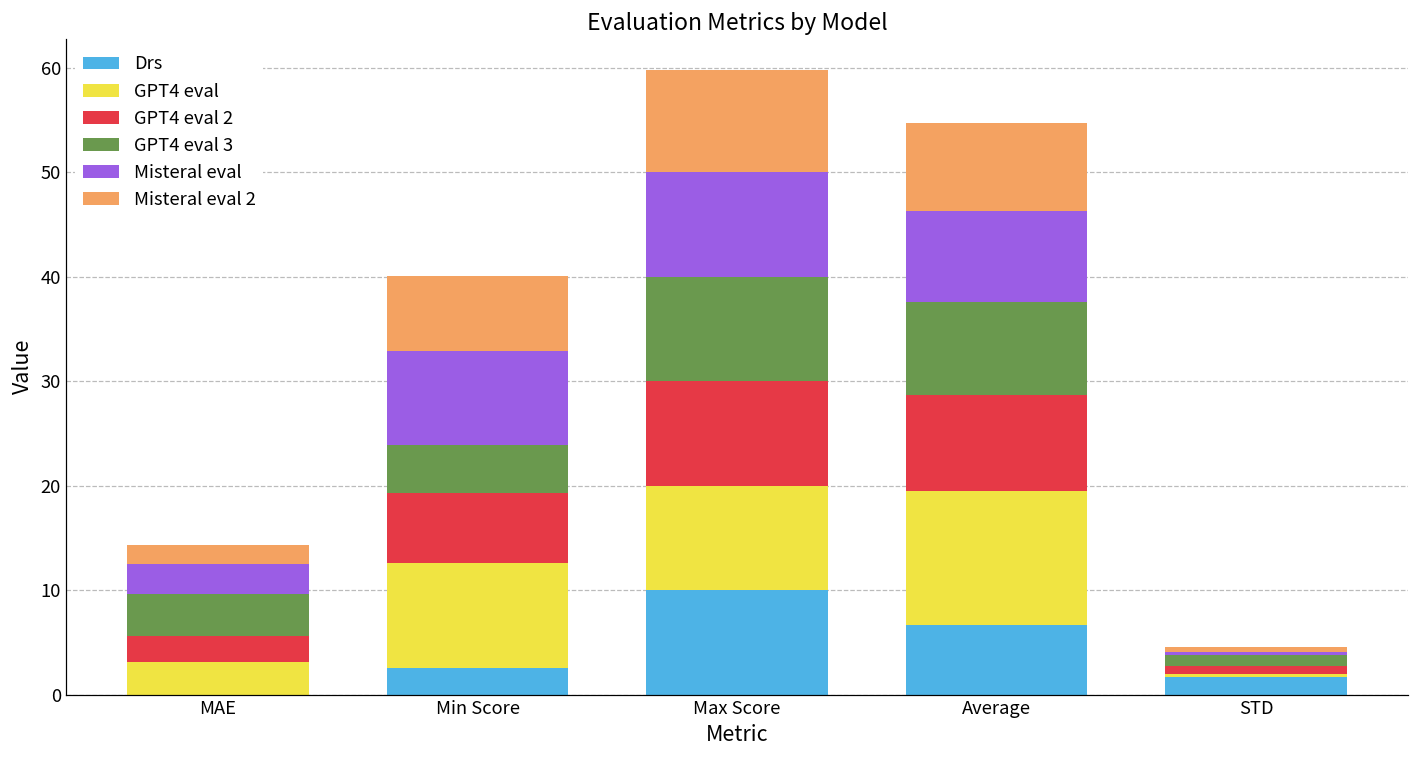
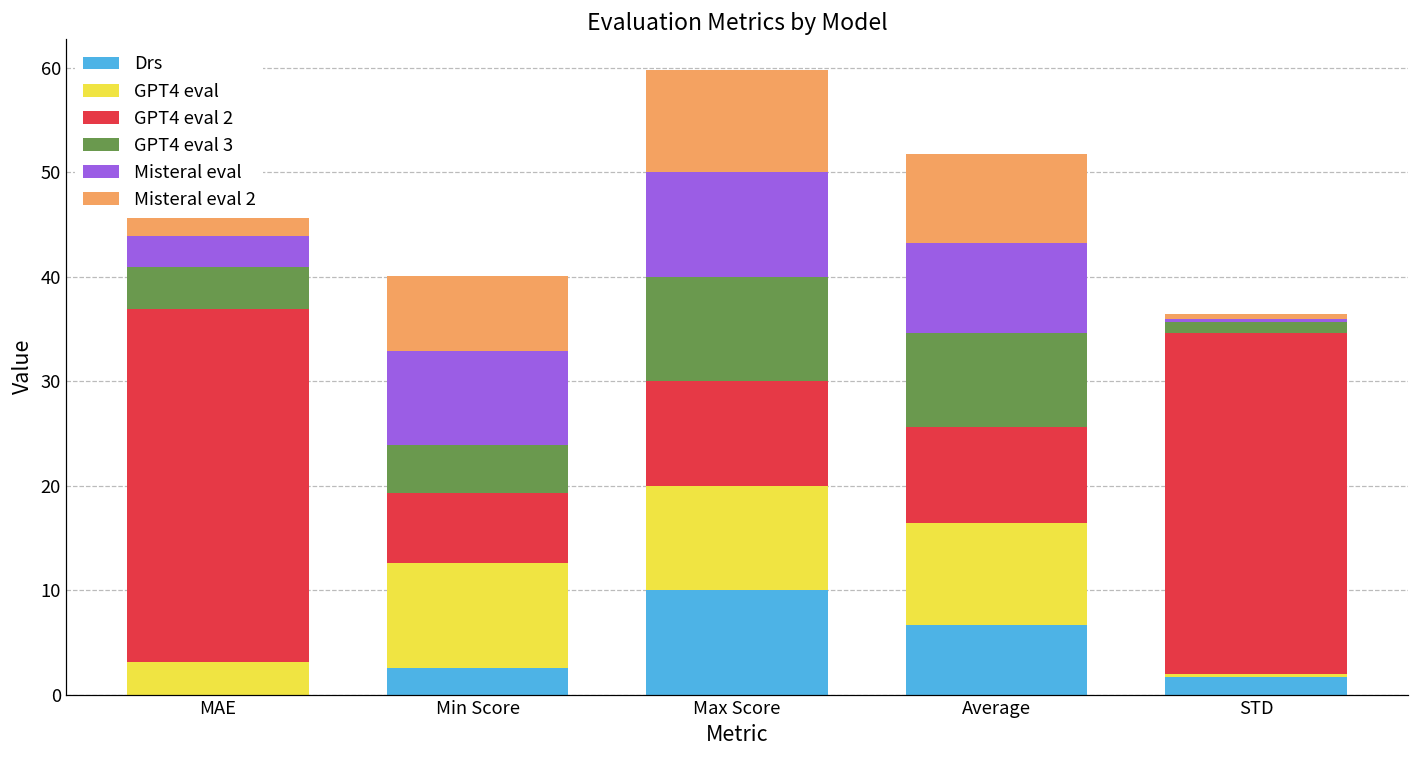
  {
    "Drs": {
      "MAE": 0,
      "Min Score": 3,
      "Max Score": 10,
      "Average": 7,
      "STD": 2
    },
    "GPT4 eval": {
      "MAE": 3,
      "Min Score": 10,
      "Max Score": 10,
-     "Average": 13,
+     "Average": 10,
      "STD": 0
    },
    "GPT4 eval 2": {
-     "MAE": 3,
+     "MAE": 34,
      "Min Score": 7,
      "Max Score": 10,
      "Average": 9,
-     "STD": 1
+     "STD": 33
    },
    "GPT4 eval 3": {
      "MAE": 4,
      "Min Score": 5,
      "Max Score": 10,
      "Average": 9,
      "STD": 1
    },
    "Misteral eval": {
      "MAE": 3,
      "Min Score": 9,
      "Max Score": 10,
      "Average": 9,
      "STD": 0
    },
    "Misteral eval 2": {
      "Min Score": 7,
      "Max Score": 10,
      "Average": 8,
      "STD": 0
    }
  }
